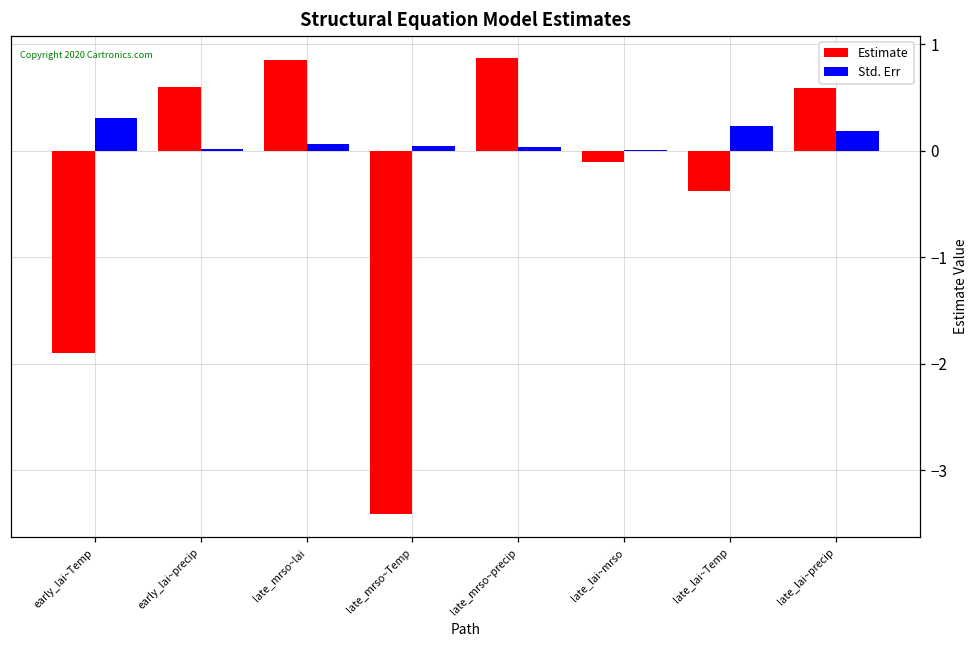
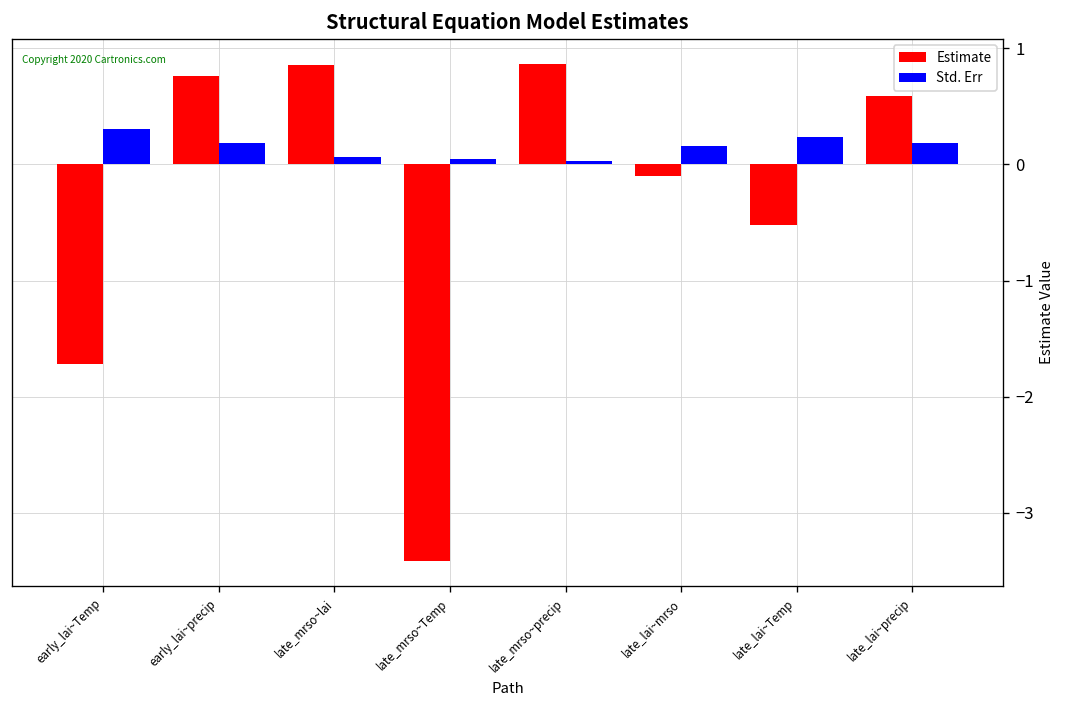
  {
    "Estimate": {
-     "early_lai~Temp": -1.9,
-     "early_lai~precip": 0.6,
+     "early_lai~Temp": -1.7,
+     "early_lai~precip": 0.8,
      "late_mrso~lai": 0.9,
      "late_mrso~Temp": -3.4,
      "late_mrso~precip": 0.9,
      "late_lai~mrso": -0.1,
-     "late_lai~Temp": -0.4,
+     "late_lai~Temp": -0.5,
      "late_lai~precip": 0.6
    },
    "Std. Err": {
      "early_lai~Temp": 0.3,
-     "early_lai~precip": 0.0,
+     "early_lai~precip": 0.2,
      "late_mrso~lai": 0.1,
      "late_mrso~Temp": 0.0,
      "late_mrso~precip": 0.0,
-     "late_lai~mrso": 0.0,
+     "late_lai~mrso": 0.2,
      "late_lai~Temp": 0.2,
      "late_lai~precip": 0.2
    }
  }
